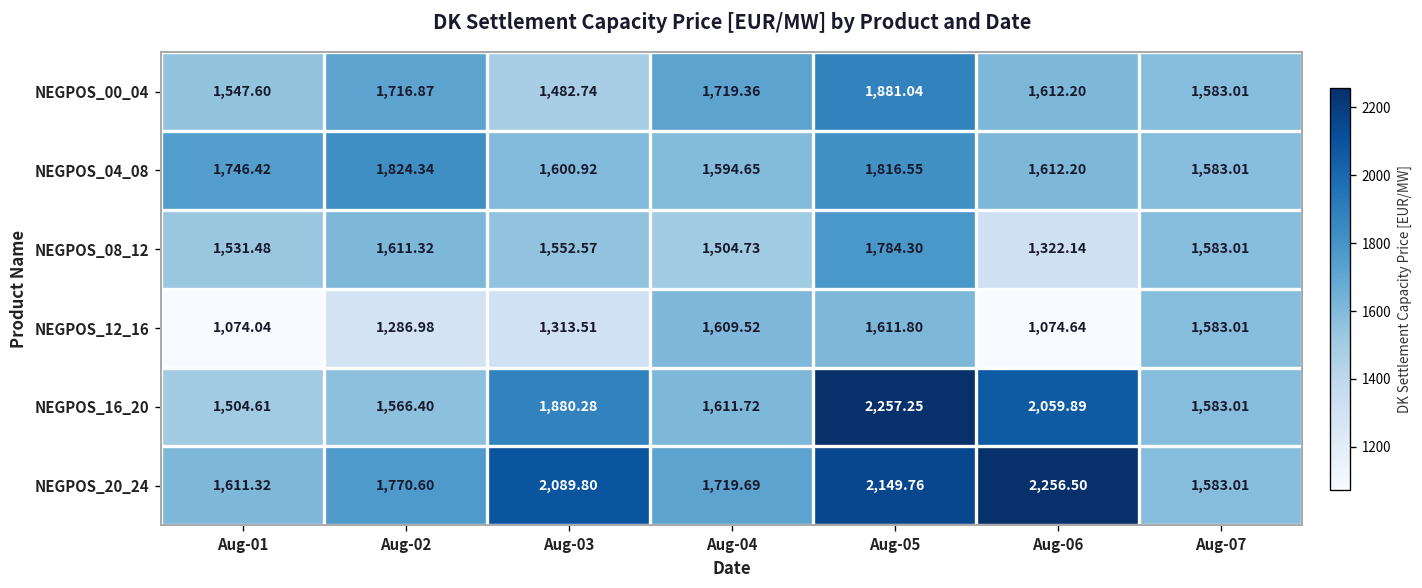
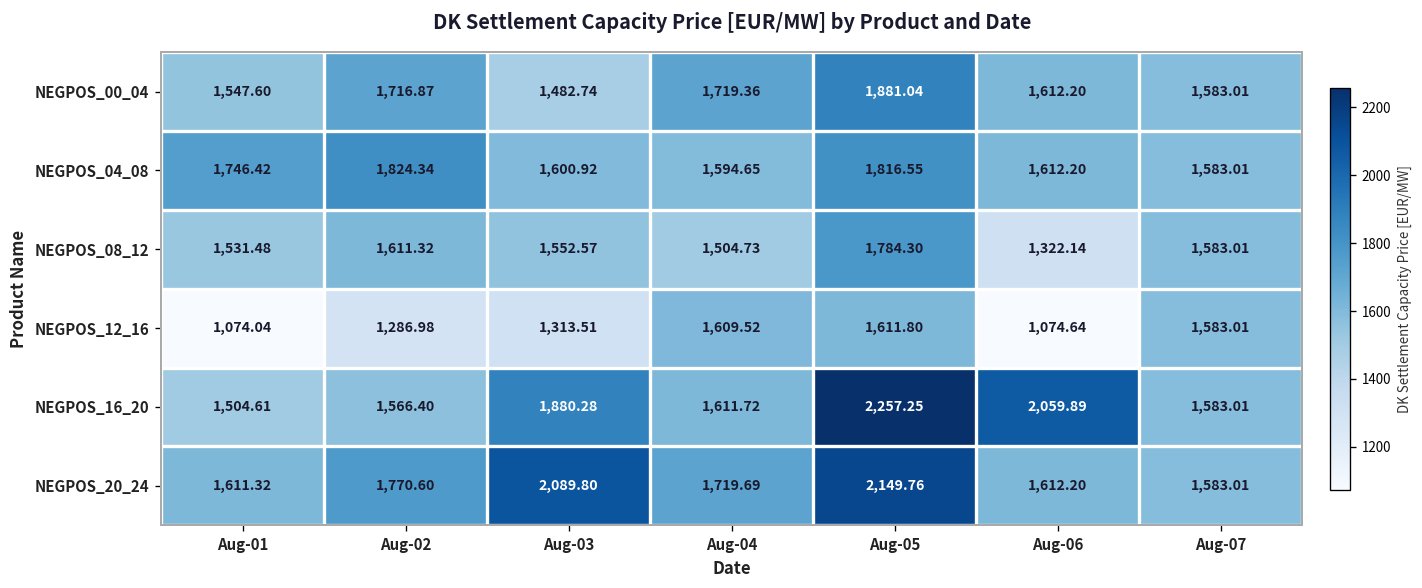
  {
    "NEGPOS_00_04": {
      "Aug-01": "1,547.60",
      "Aug-02": "1,716.87",
      "Aug-03": "1,482.74",
      "Aug-04": "1,719.36",
      "Aug-05": "1,881.04",
      "Aug-06": "1,612.20",
      "Aug-07": "1,583.01"
    },
    "NEGPOS_04_08": {
      "Aug-01": "1,746.42",
      "Aug-02": "1,824.34",
      "Aug-03": "1,600.92",
      "Aug-04": "1,594.65",
      "Aug-05": "1,816.55",
      "Aug-06": "1,612.20",
      "Aug-07": "1,583.01"
    },
    "NEGPOS_08_12": {
      "Aug-01": "1,531.48",
      "Aug-02": "1,611.32",
      "Aug-03": "1,552.57",
      "Aug-04": "1,504.73",
      "Aug-05": "1,784.30",
      "Aug-06": "1,322.14",
      "Aug-07": "1,583.01"
    },
    "NEGPOS_12_16": {
      "Aug-01": "1,074.04",
      "Aug-02": "1,286.98",
      "Aug-03": "1,313.51",
      "Aug-04": "1,609.52",
      "Aug-05": "1,611.80",
      "Aug-06": "1,074.64",
      "Aug-07": "1,583.01"
    },
    "NEGPOS_16_20": {
      "Aug-01": "1,504.61",
      "Aug-02": "1,566.40",
      "Aug-03": "1,880.28",
      "Aug-04": "1,611.72",
      "Aug-05": "2,257.25",
      "Aug-06": "2,059.89",
      "Aug-07": "1,583.01"
    },
    "NEGPOS_20_24": {
      "Aug-01": "1,611.32",
      "Aug-02": "1,770.60",
      "Aug-03": "2,089.80",
      "Aug-04": "1,719.69",
      "Aug-05": "2,149.76",
-     "Aug-06": "2,256.50",
+     "Aug-06": "1,612.20",
      "Aug-07": "1,583.01"
    }
  }
